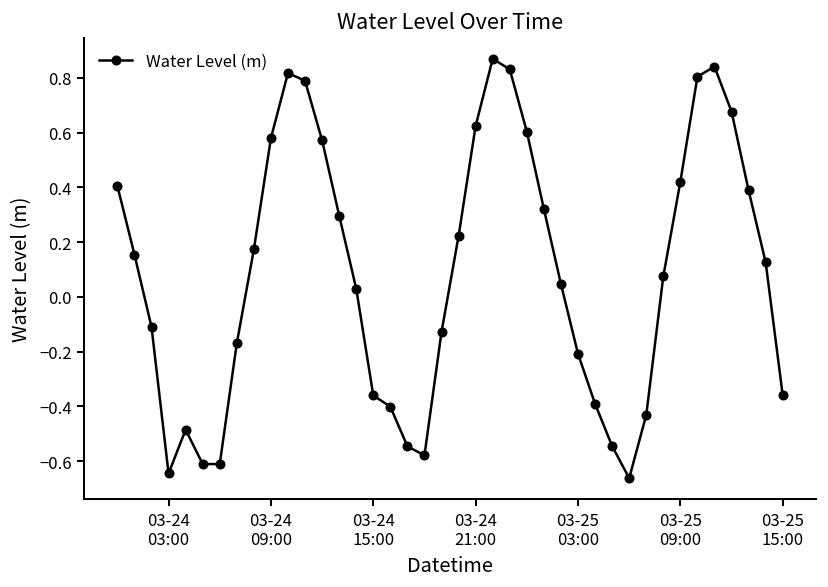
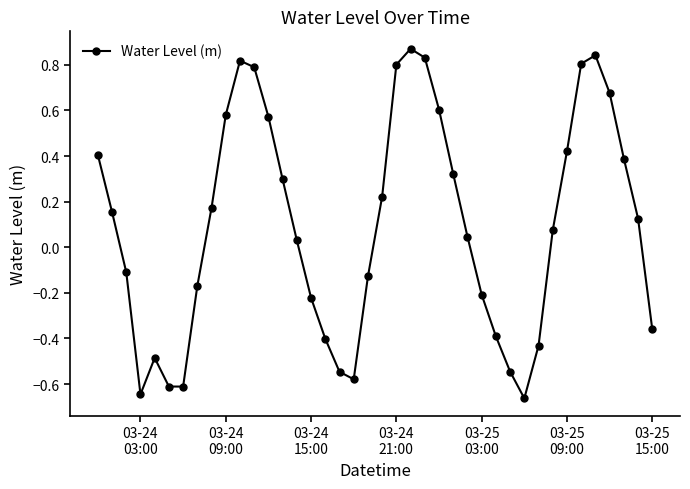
  {
    "03-24 03:00": -0.65,
    "03-24 09:00": 0.58,
-   "03-24 15:00": -0.36,
-   "03-24 21:00": 0.62,
+   "03-24 15:00": -0.22,
+   "03-24 21:00": 0.80,
    "03-25 03:00": -0.21,
    "03-25 09:00": 0.42,
    "03-25 15:00": -0.36
  }
